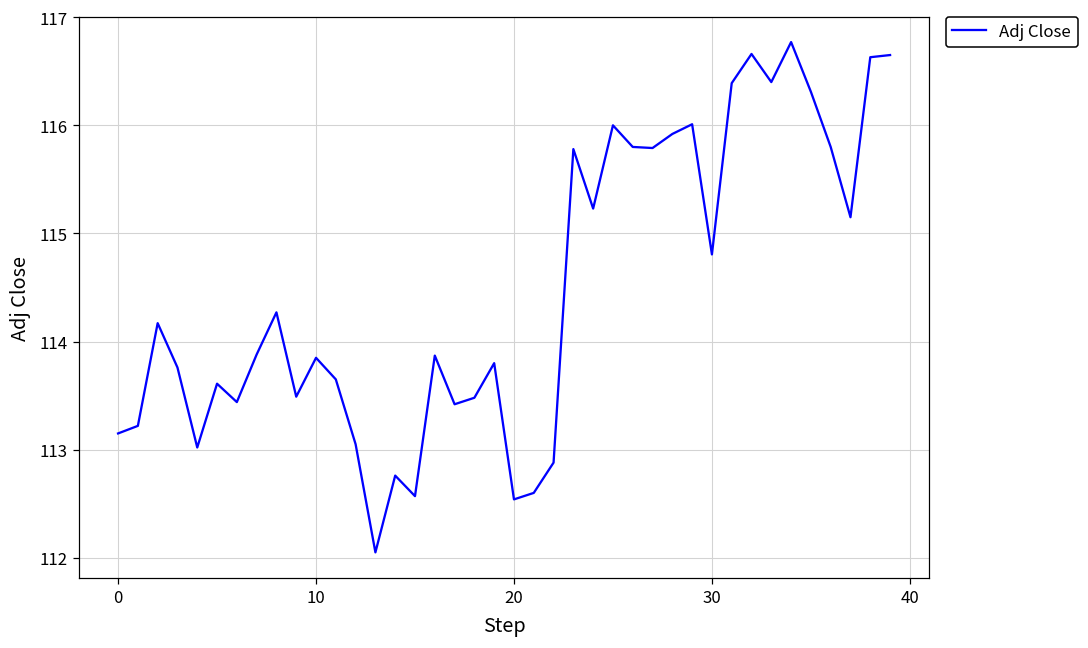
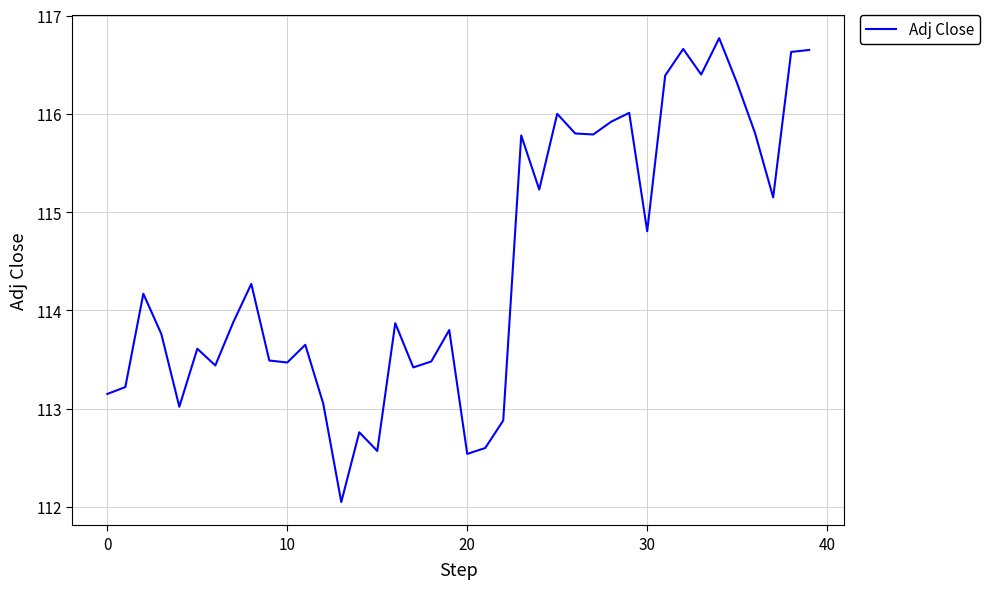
  {
    "0": 113.2,
-   "10": 113.8,
+   "10": 113.5,
    "20": 112.5,
    "30": 114.8
  }
